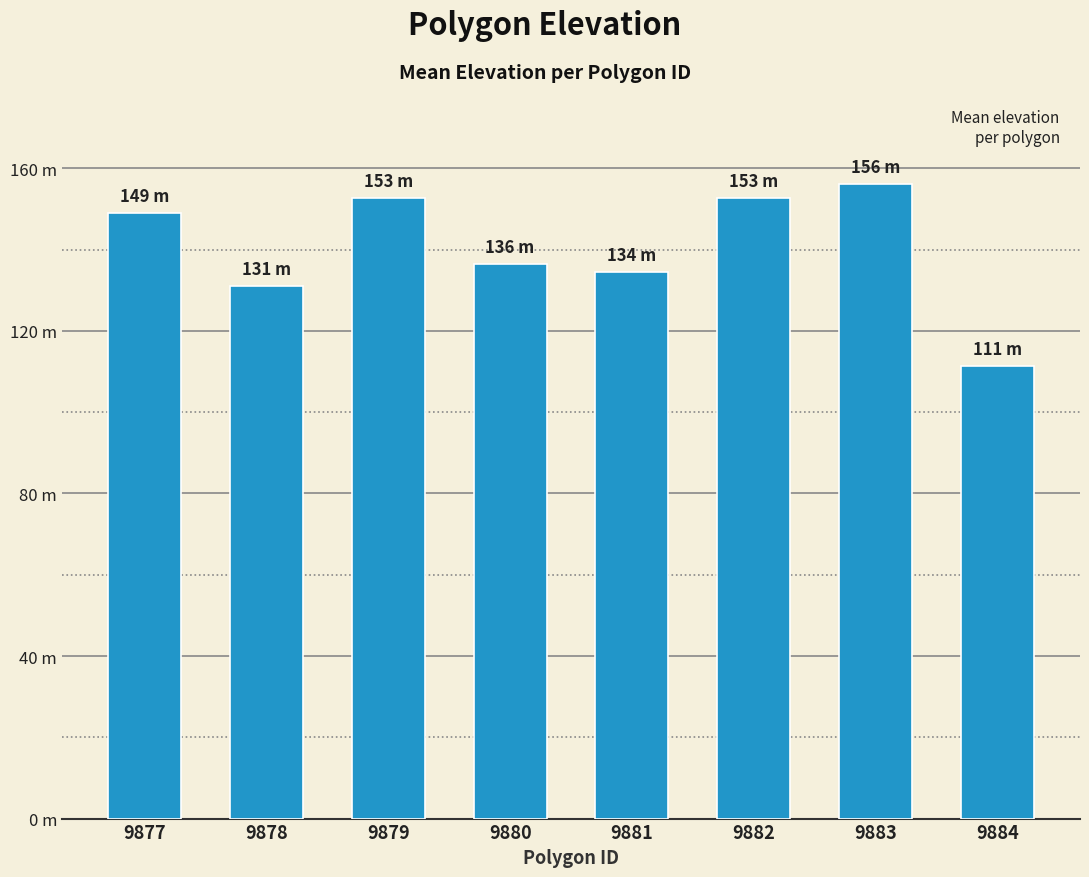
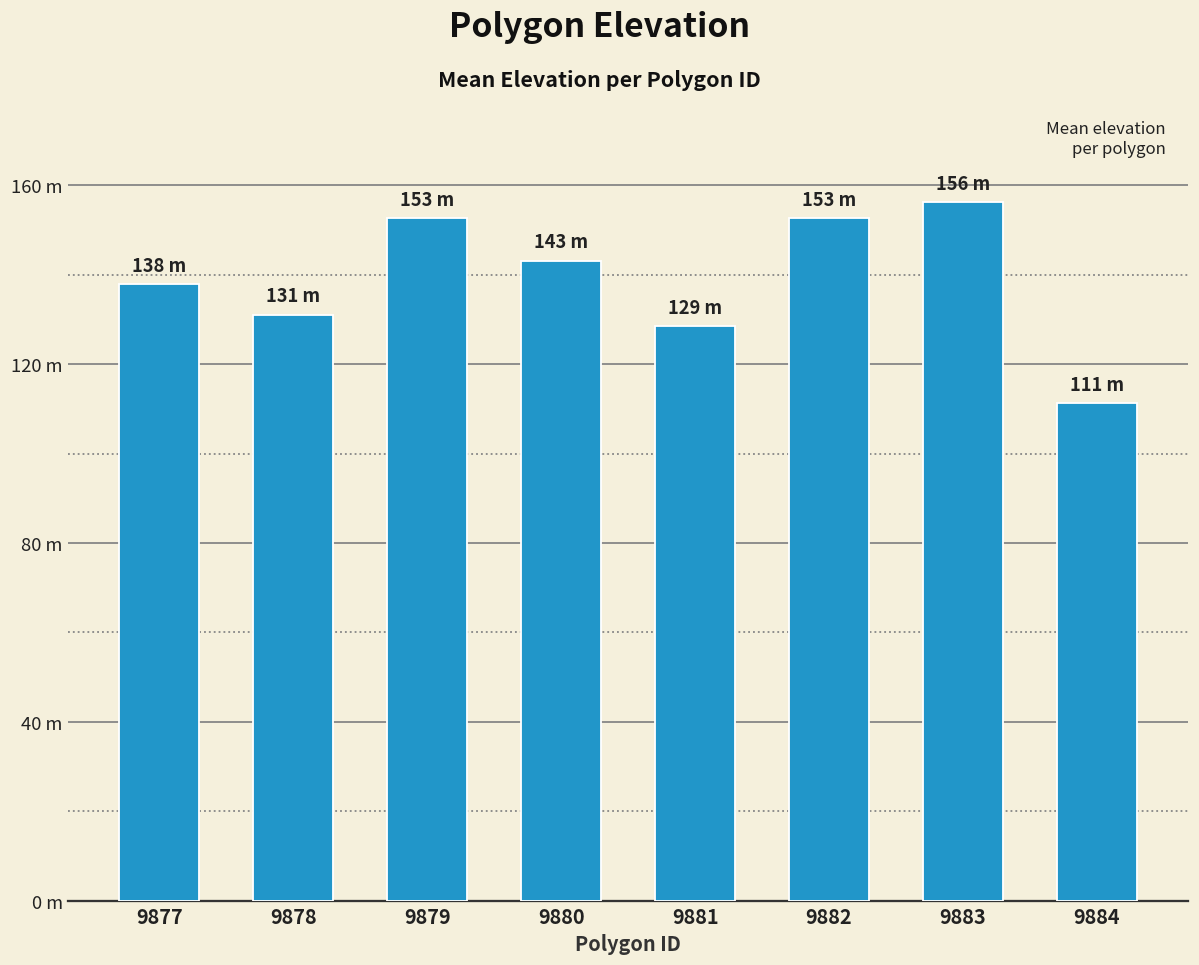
  {
-   "9877": 149,
+   "9877": 138,
    "9878": 131,
    "9879": 153,
-   "9880": 136,
-   "9881": 134,
+   "9880": 143,
+   "9881": 129,
    "9882": 153,
    "9883": 156,
    "9884": 111
  }
